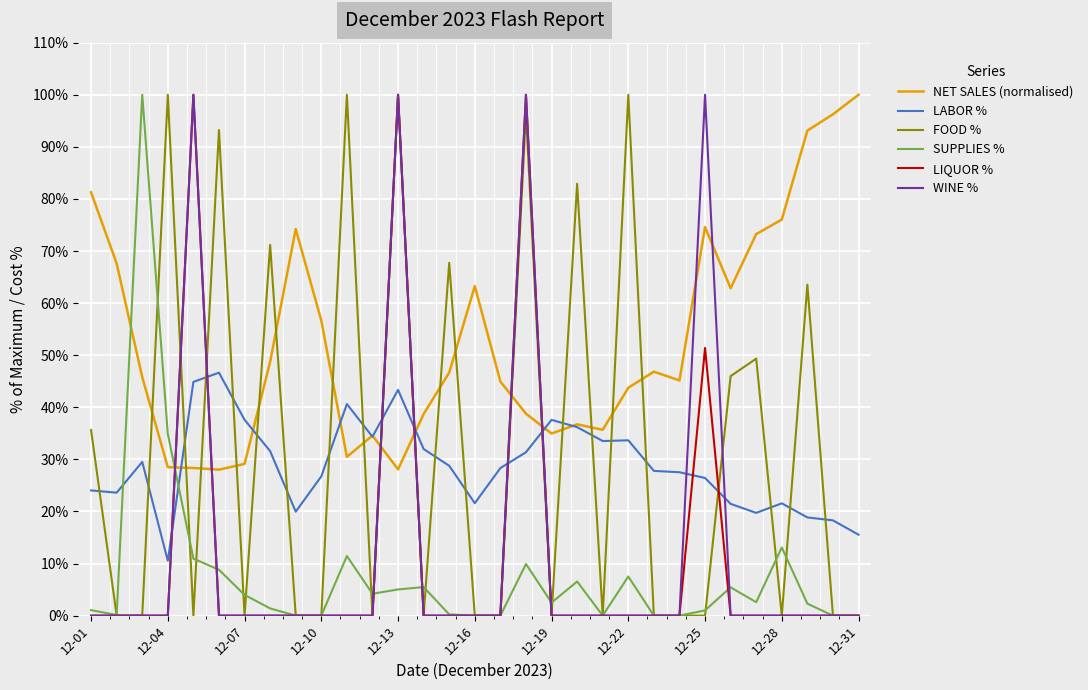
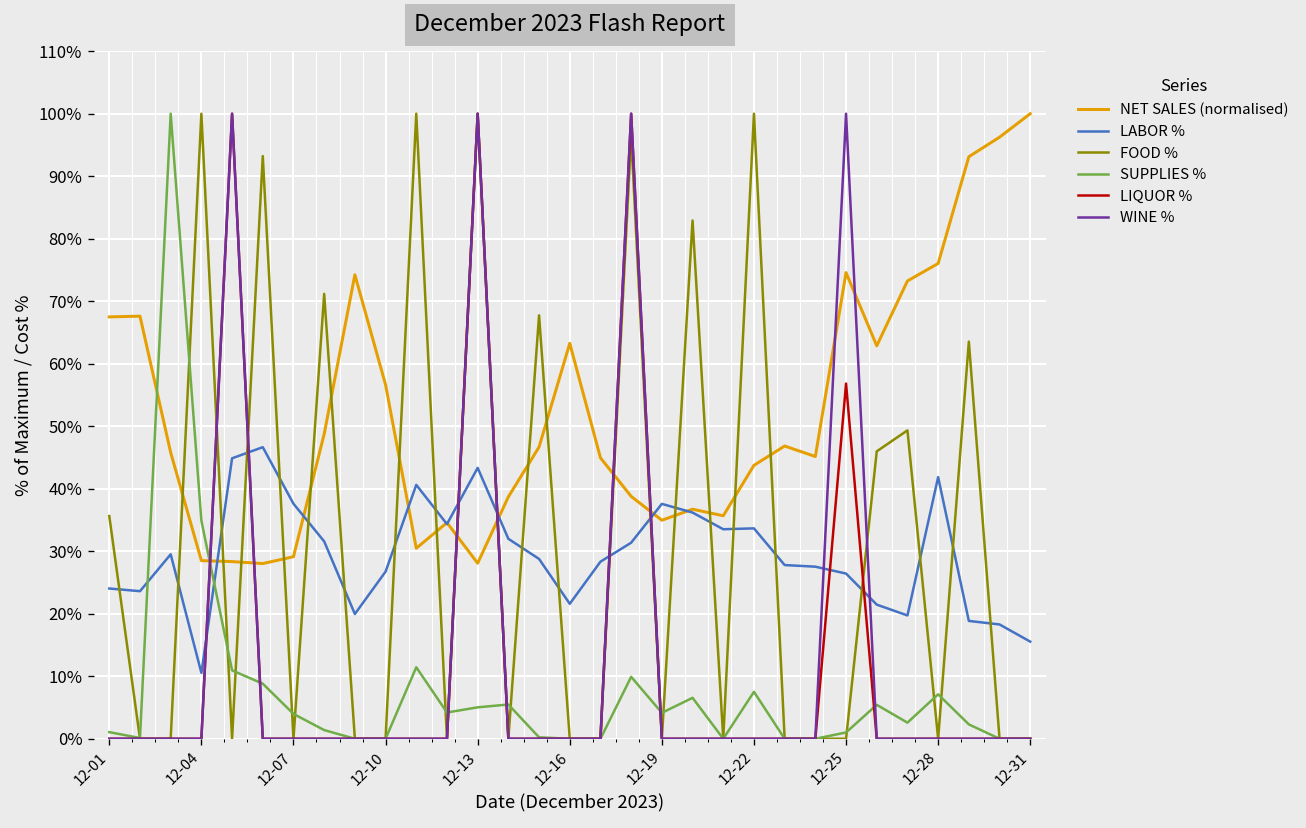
  {
    "NET SALES (normalised)": {
-     "12-01": "81%",
+     "12-01": "67%",
      "12-04": "28%",
      "12-07": "29%",
      "12-10": "57%",
      "12-13": "28%",
      "12-16": "63%",
      "12-19": "35%",
      "12-22": "44%",
      "12-25": "75%",
      "12-28": "76%",
      "12-31": "100%"
    },
    "LABOR %": {
      "12-01": "24%",
      "12-04": "11%",
      "12-07": "38%",
      "12-10": "27%",
      "12-13": "43%",
      "12-16": "22%",
      "12-19": "38%",
      "12-22": "34%",
      "12-25": "26%",
-     "12-28": "22%",
+     "12-28": "42%",
      "12-31": "16%"
    },
    "FOOD %": {
      "12-01": "36%",
      "12-04": "100%",
      "12-22": "100%",
      "12-25": "0%"
    },
    "SUPPLIES %": {
      "12-01": "1%",
      "12-04": "35%",
      "12-07": "4%",
      "12-13": "5%",
-     "12-19": "3%",
+     "12-19": "4%",
      "12-22": "8%",
      "12-25": "1%",
-     "12-28": "13%"
+     "12-28": "7%"
    },
    "LIQUOR %": {
-     "12-25": "51%"
+     "12-25": "57%"
    },
    "WINE %": {
      "12-25": "100%"
    }
  }
